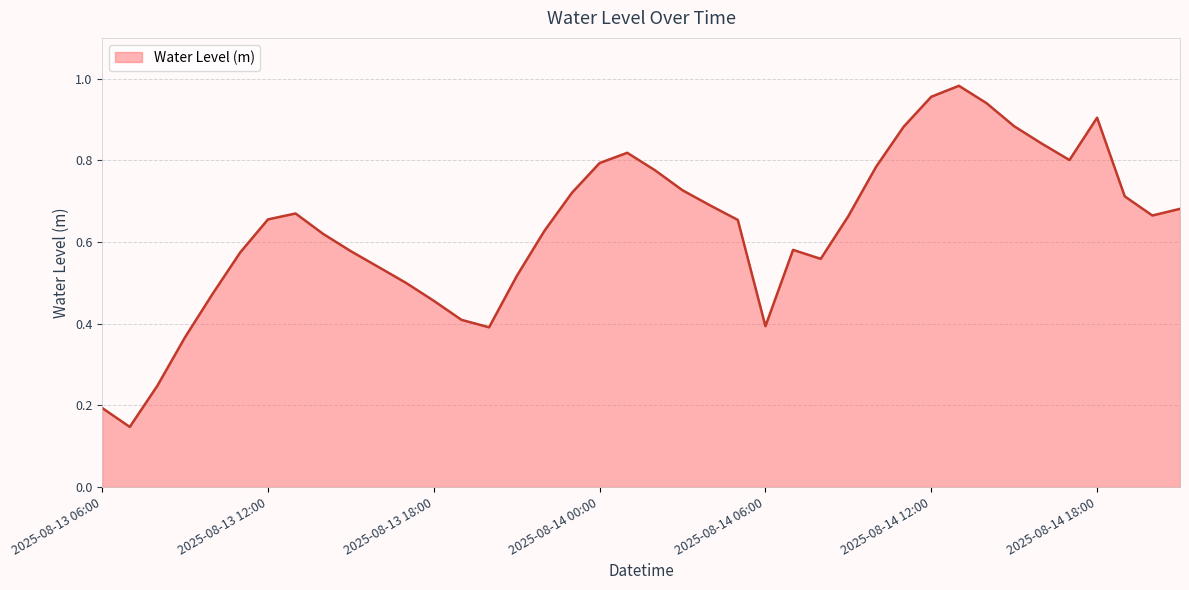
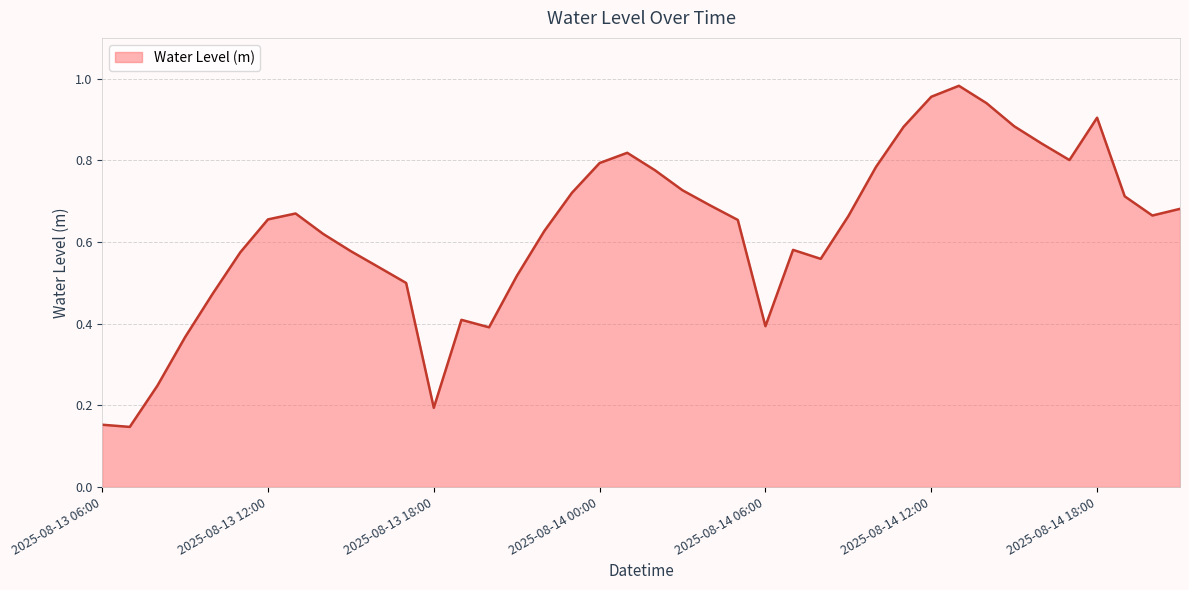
  {
-   "2025-08-13 06:00": 0.19,
+   "2025-08-13 06:00": 0.15,
    "2025-08-13 12:00": 0.66,
-   "2025-08-13 18:00": 0.46,
+   "2025-08-13 18:00": 0.19,
    "2025-08-14 00:00": 0.79,
    "2025-08-14 06:00": 0.39,
    "2025-08-14 12:00": 0.96,
    "2025-08-14 18:00": 0.90
  }
